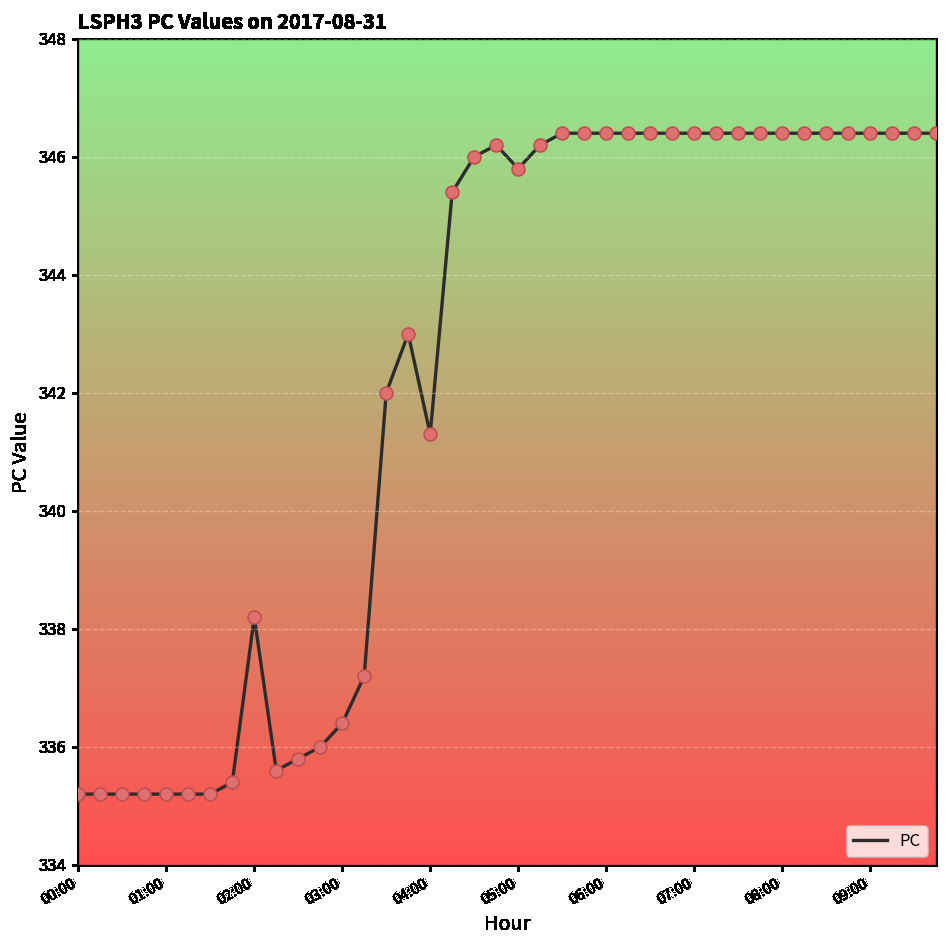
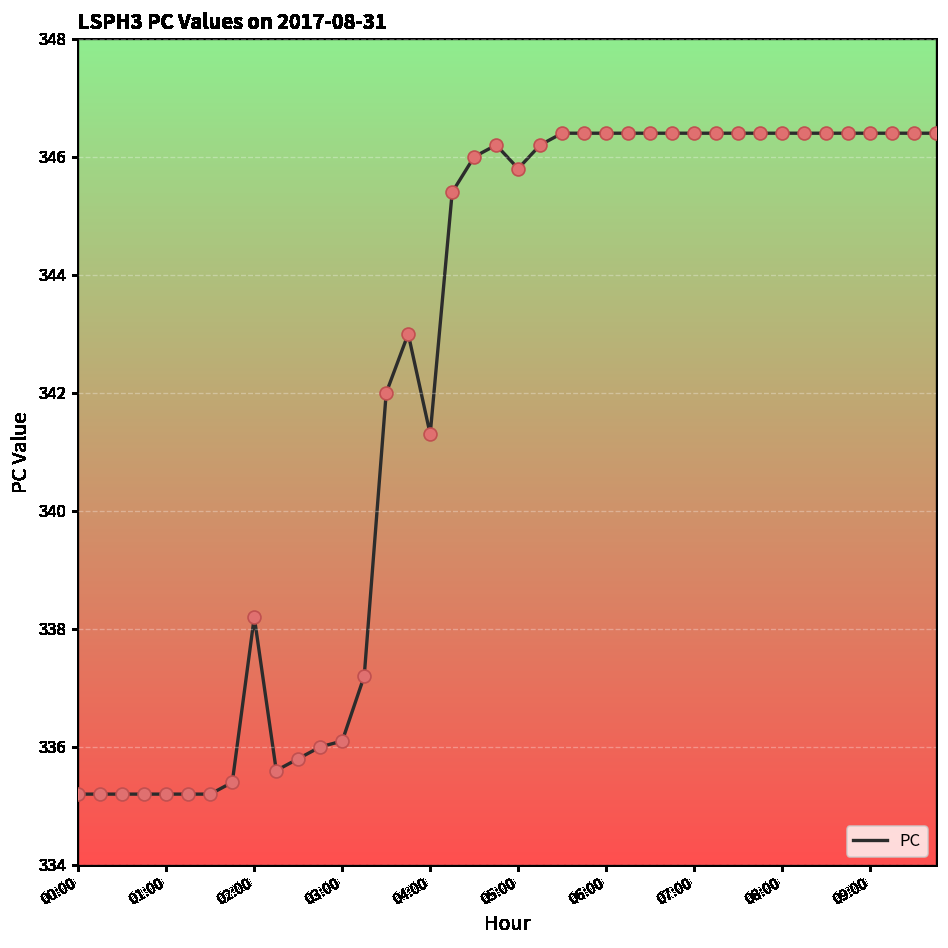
  {
    "00:00": 335.2,
    "01:00": 335.2,
    "02:00": 338.2,
-   "03:00": 336.4,
+   "03:00": 336.1,
    "04:00": 341.3,
    "05:00": 345.8,
    "06:00": 346.4,
    "07:00": 346.4,
    "08:00": 346.4,
    "09:00": 346.4
  }
